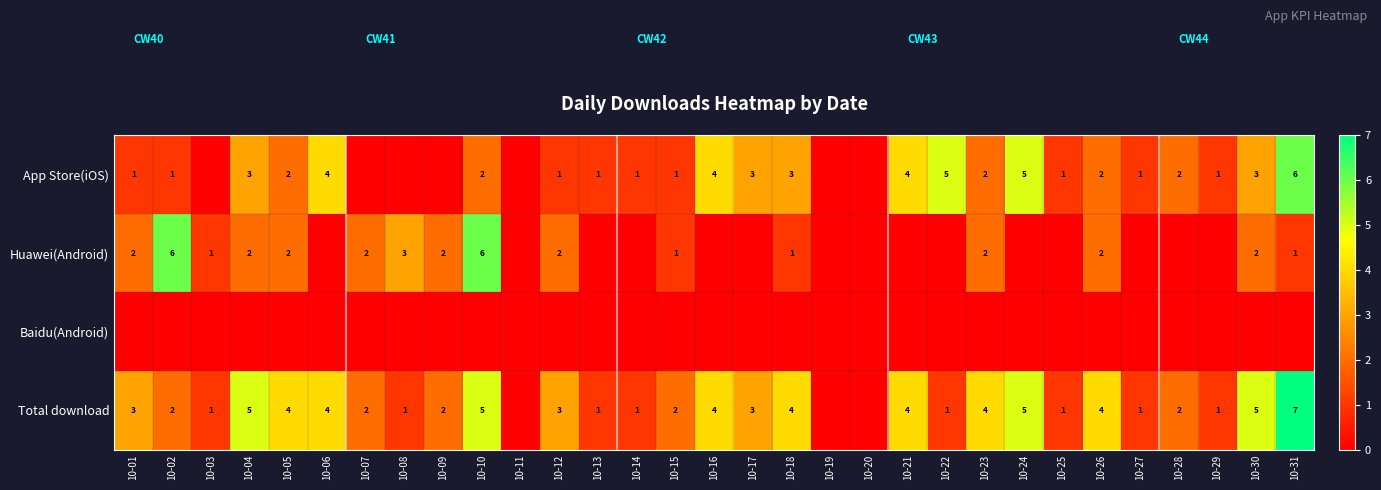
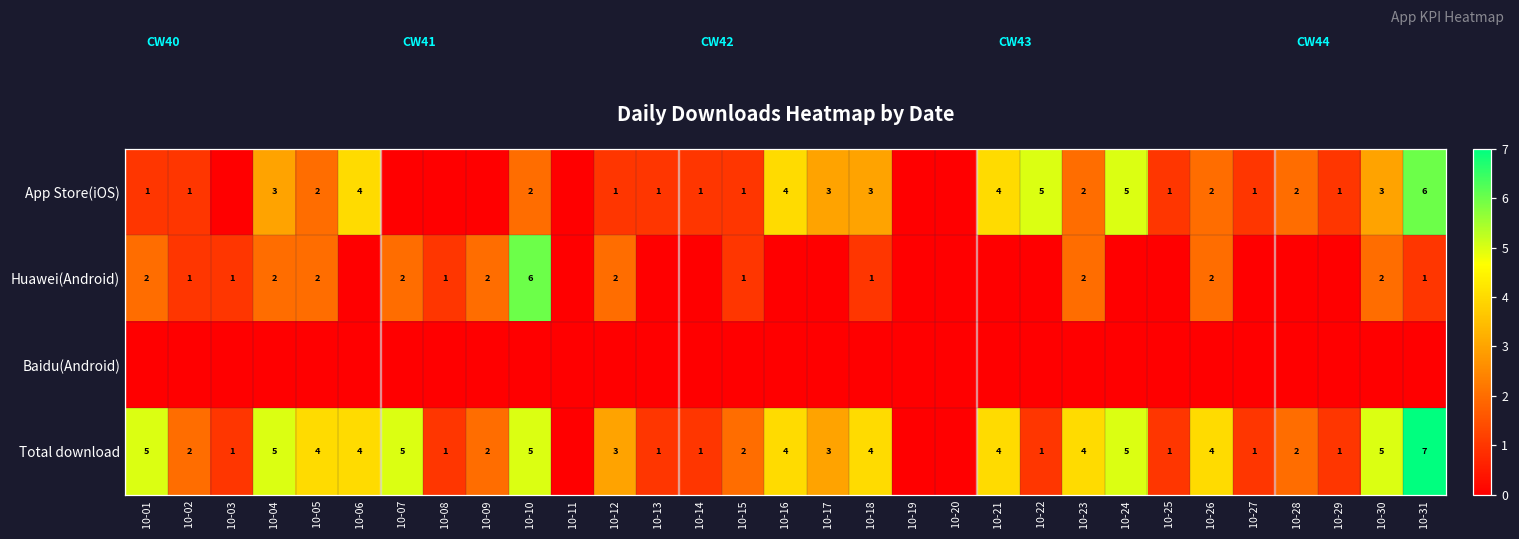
  {
    "App Store(iOS)": {
      "10-01": 1,
      "10-02": 1,
      "10-04": 3,
      "10-05": 2,
      "10-06": 4,
      "10-10": 2,
      "10-12": 1,
      "10-13": 1,
      "10-14": 1,
      "10-15": 1,
      "10-16": 4,
      "10-17": 3,
      "10-18": 3,
      "10-21": 4,
      "10-22": 5,
      "10-23": 2,
      "10-24": 5,
      "10-25": 1,
      "10-26": 2,
      "10-27": 1,
      "10-28": 2,
      "10-29": 1,
      "10-30": 3,
      "10-31": 6
    },
    "Huawei(Android)": {
      "10-01": 2,
-     "10-02": 6,
+     "10-02": 1,
      "10-03": 1,
      "10-04": 2,
      "10-05": 2,
      "10-07": 2,
-     "10-08": 3,
+     "10-08": 1,
      "10-09": 2,
      "10-10": 6,
      "10-12": 2,
      "10-15": 1,
      "10-18": 1,
      "10-23": 2,
      "10-26": 2,
      "10-30": 2,
      "10-31": 1
    },
    "Total download": {
-     "10-01": 3,
+     "10-01": 5,
      "10-02": 2,
      "10-03": 1,
      "10-04": 5,
      "10-05": 4,
      "10-06": 4,
-     "10-07": 2,
+     "10-07": 5,
      "10-08": 1,
      "10-09": 2,
      "10-10": 5,
      "10-12": 3,
      "10-13": 1,
      "10-14": 1,
      "10-15": 2,
      "10-16": 4,
      "10-17": 3,
      "10-18": 4,
      "10-21": 4,
      "10-22": 1,
      "10-23": 4,
      "10-24": 5,
      "10-25": 1,
      "10-26": 4,
      "10-27": 1,
      "10-28": 2,
      "10-29": 1,
      "10-30": 5,
      "10-31": 7
    }
  }
